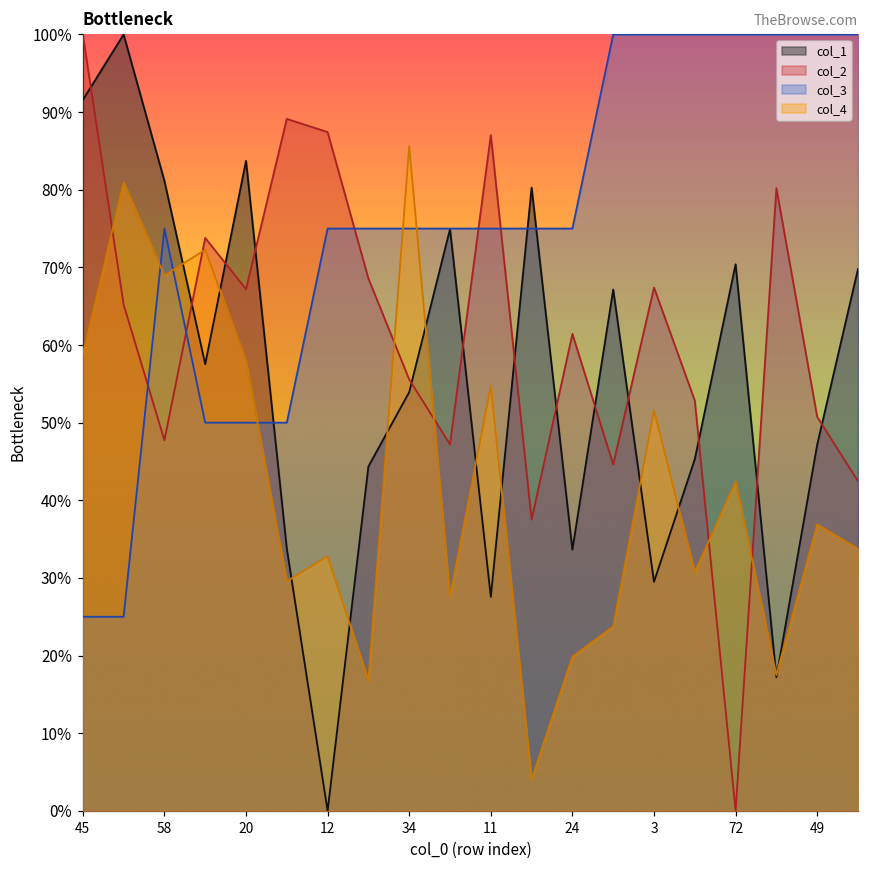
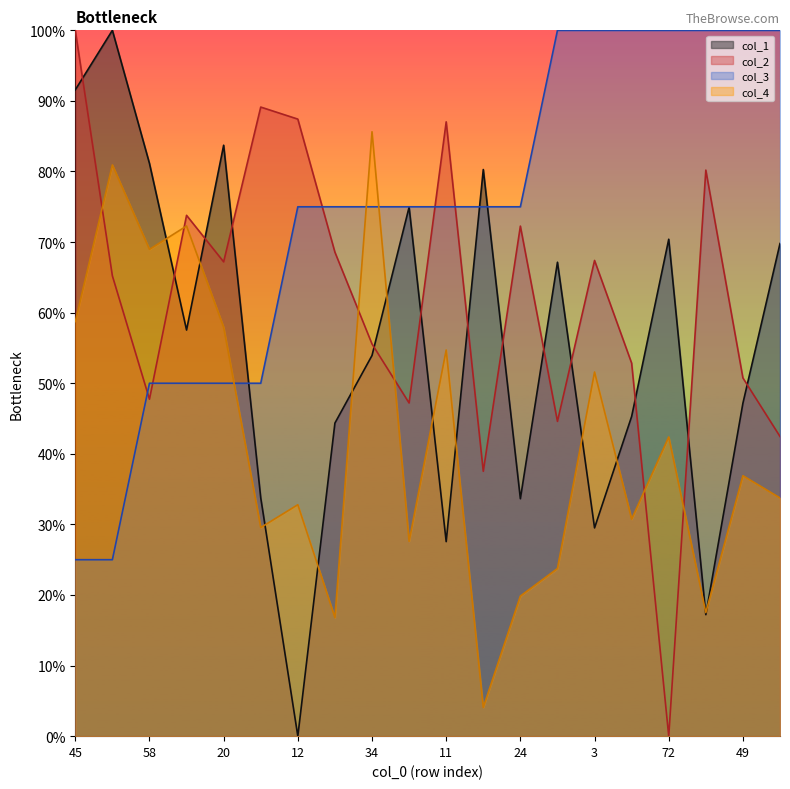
  {
    "col_1": {
      "45": "92%",
      "58": "81%",
      "20": "84%",
      "12": "0%",
      "34": "54%",
      "24": "34%",
      "72": "70%",
      "49": "47%"
    },
    "col_2": {
      "45": "100%",
      "58": "48%",
      "20": "67%",
      "12": "87%",
      "34": "56%",
-     "24": "61%",
+     "24": "72%",
      "72": "0%",
      "49": "51%"
    },
    "col_3": {
      "45": "25%",
-     "58": "75%",
+     "58": "50%",
      "20": "50%",
      "12": "75%",
      "34": "75%",
      "24": "75%",
      "72": "100%",
      "49": "100%"
    },
    "col_4": {
      "45": "59%",
      "58": "69%",
      "20": "58%",
      "12": "33%",
      "34": "86%",
      "24": "20%",
      "72": "42%",
      "49": "37%"
    }
  }
